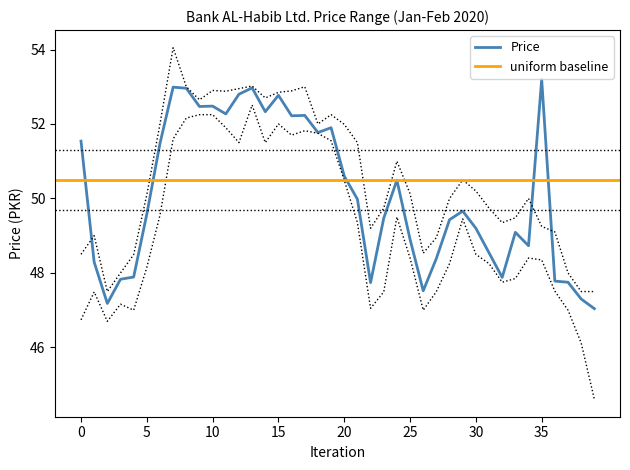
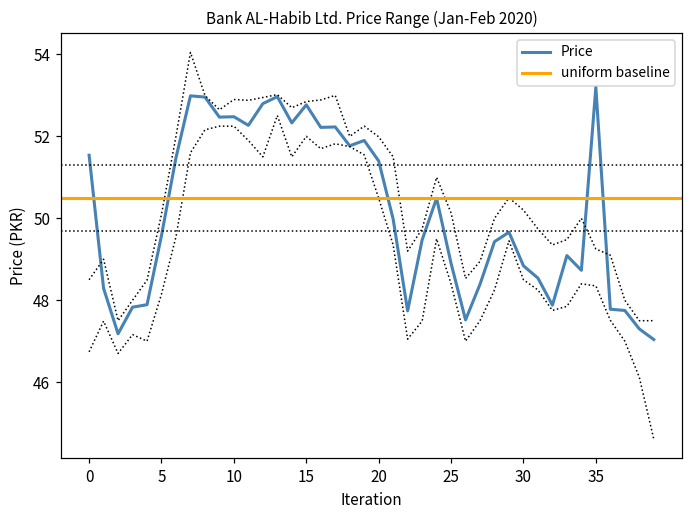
  {
    "Price": {
      "0": 51.5,
      "5": 49.6,
      "10": 52.5,
      "15": 52.8,
-     "20": 50.6,
+     "20": 51.4,
      "25": 48.9,
-     "30": 49.2,
+     "30": 48.8,
      "35": 53.2
    }
  }
